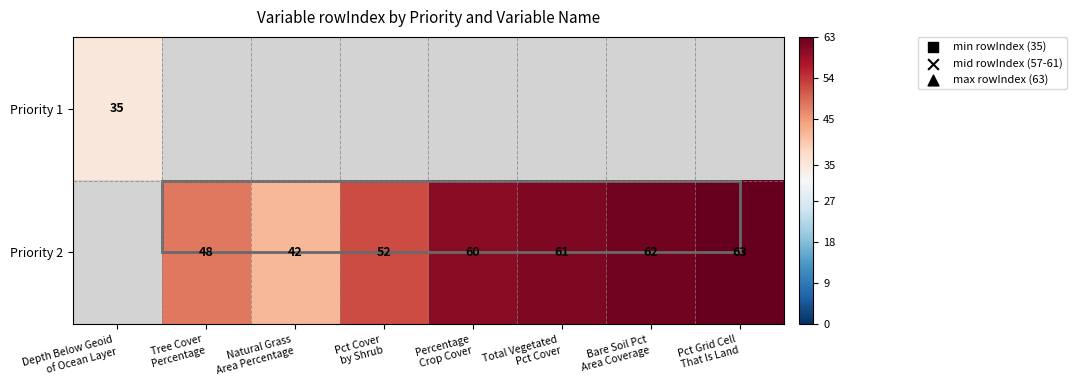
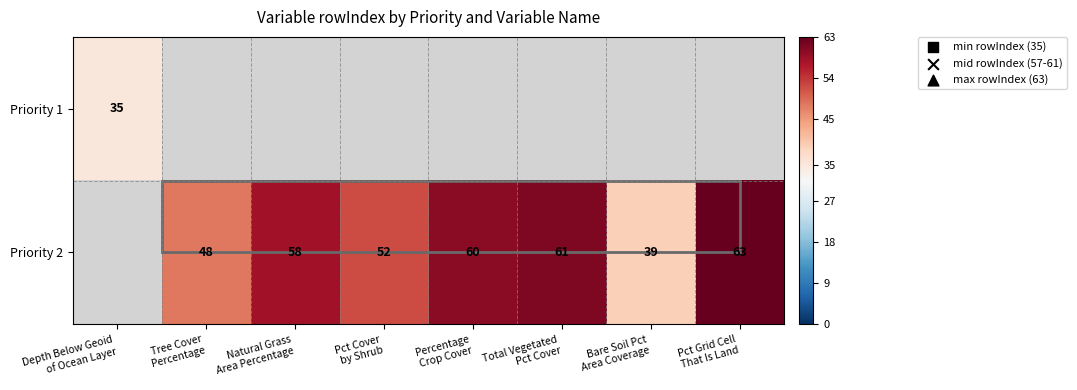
  {
    "Priority 1": {
      "Depth Below Geoid of Ocean Layer": 35
    },
    "Priority 2": {
      "Tree Cover Percentage": 48,
-     "Natural Grass Area Percentage": 42,
+     "Natural Grass Area Percentage": 58,
      "Pct Cover by Shrub": 52,
      "Percentage Crop Cover": 60,
      "Total Vegetated Pct Cover": 61,
-     "Bare Soil Pct Area Coverage": 62,
+     "Bare Soil Pct Area Coverage": 39,
      "Pct Grid Cell That Is Land": 63
    }
  }
